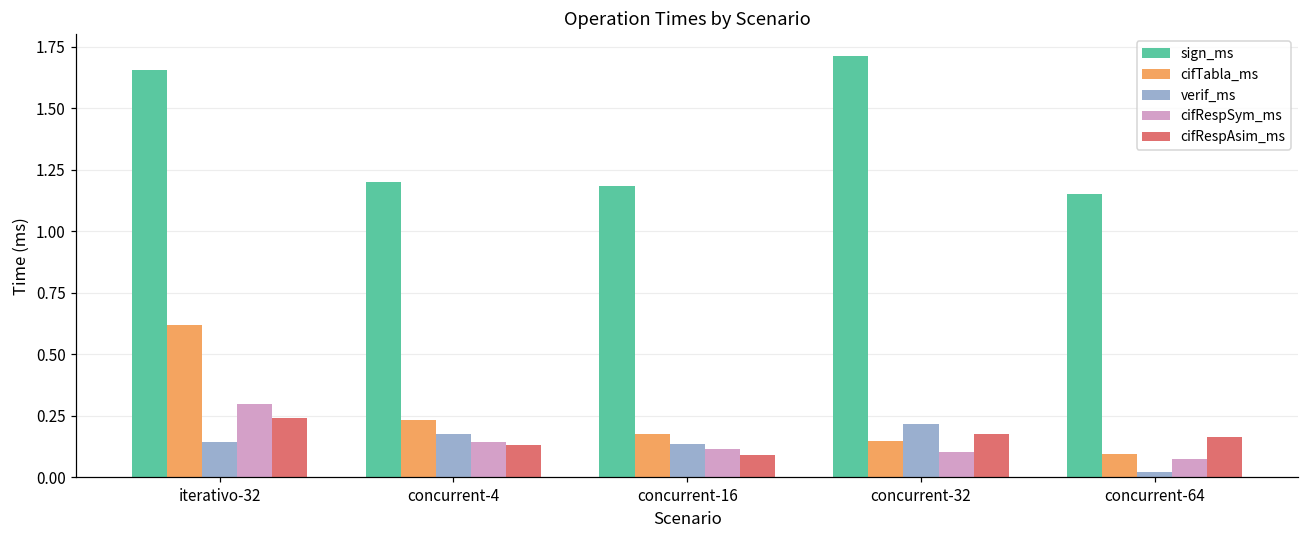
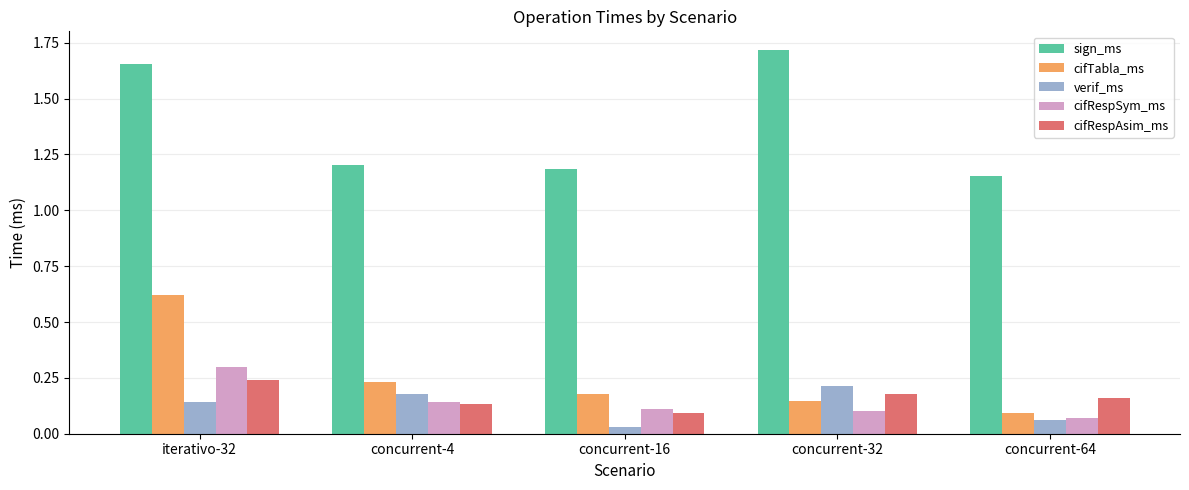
  {
    "sign_ms": {
      "iterativo-32": 1.66,
      "concurrent-4": 1.20,
      "concurrent-16": 1.18,
      "concurrent-32": 1.72,
      "concurrent-64": 1.15
    },
    "verif_ms": {
      "iterativo-32": 0.14,
      "concurrent-4": 0.18,
-     "concurrent-16": 0.14,
+     "concurrent-16": 0.03,
      "concurrent-32": 0.22,
-     "concurrent-64": 0.02
+     "concurrent-64": 0.06
    },
    "cifRespSym_ms": {
      "iterativo-32": 0.30,
      "concurrent-4": 0.14,
      "concurrent-16": 0.11,
      "concurrent-32": 0.10,
      "concurrent-64": 0.07
    }
  }
